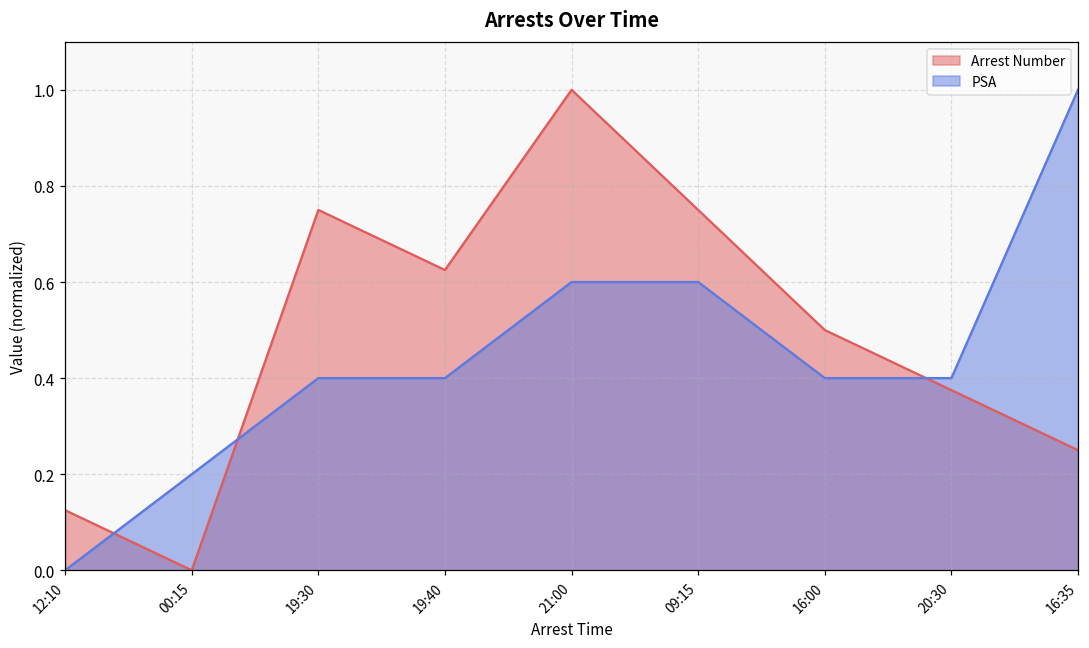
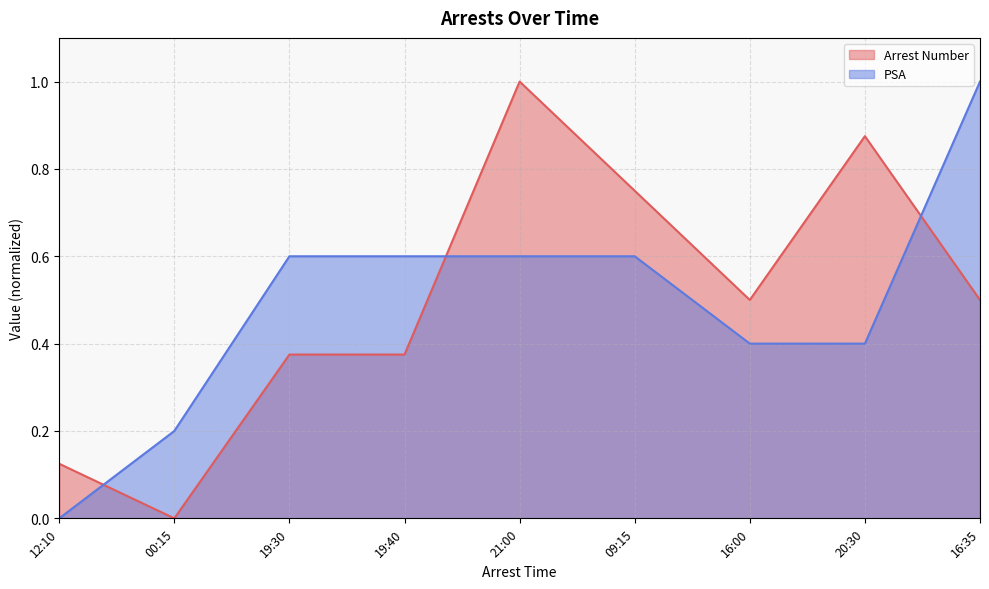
  {
    "Arrest Number": {
      "12:10": 0.12,
      "00:15": 0.00,
-     "19:30": 0.75,
-     "19:40": 0.62,
+     "19:30": 0.37,
+     "19:40": 0.37,
      "21:00": 1.00,
      "09:15": 0.75,
      "16:00": 0.50,
-     "20:30": 0.37,
-     "16:35": 0.25
+     "20:30": 0.87,
+     "16:35": 0.50
    },
    "PSA": {
      "12:10": 0.00,
      "00:15": 0.20,
-     "19:30": 0.40,
-     "19:40": 0.40,
+     "19:30": 0.60,
+     "19:40": 0.60,
      "21:00": 0.60,
      "09:15": 0.60,
      "16:00": 0.40,
      "20:30": 0.40,
      "16:35": 1.00
    }
  }
